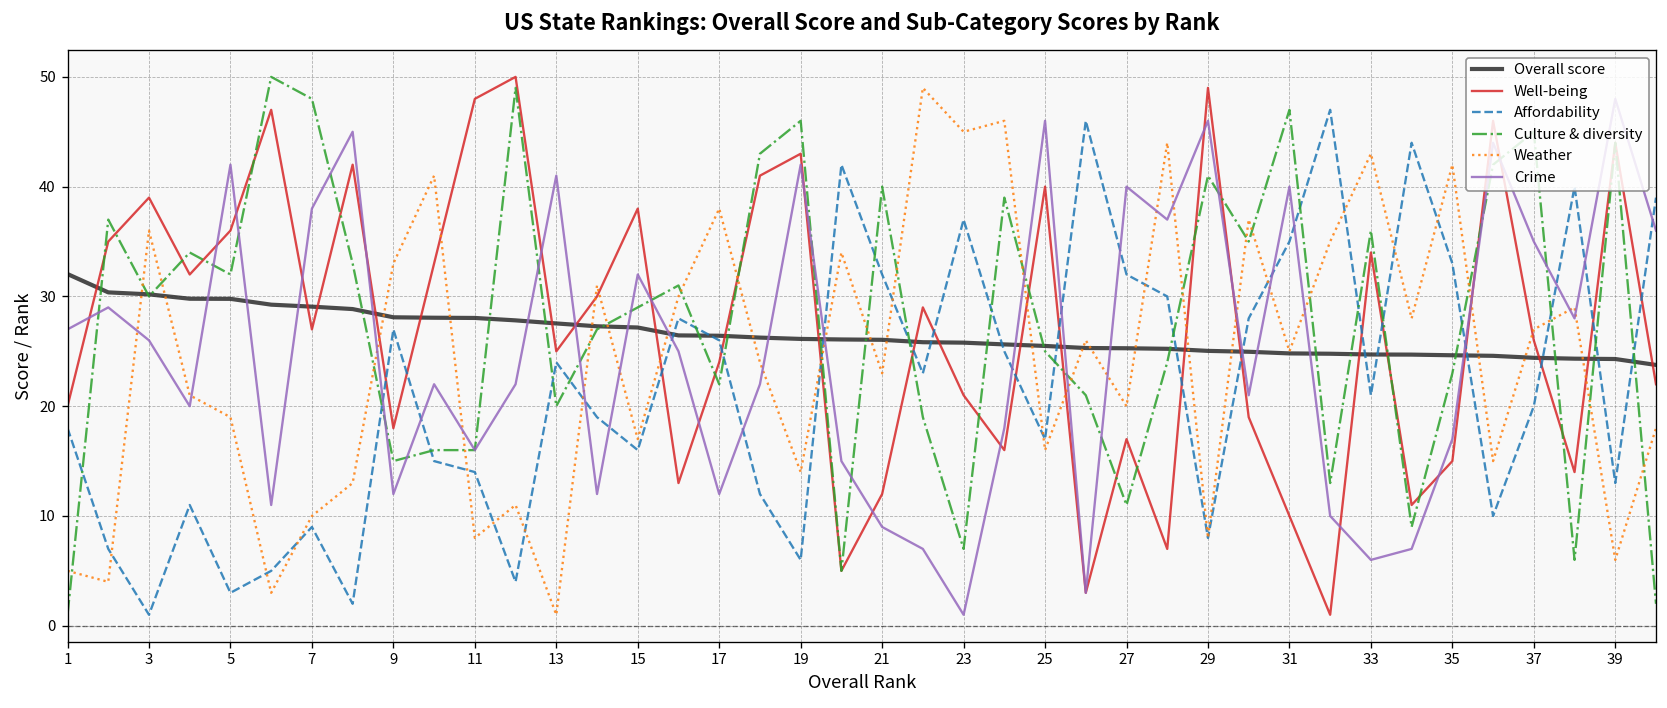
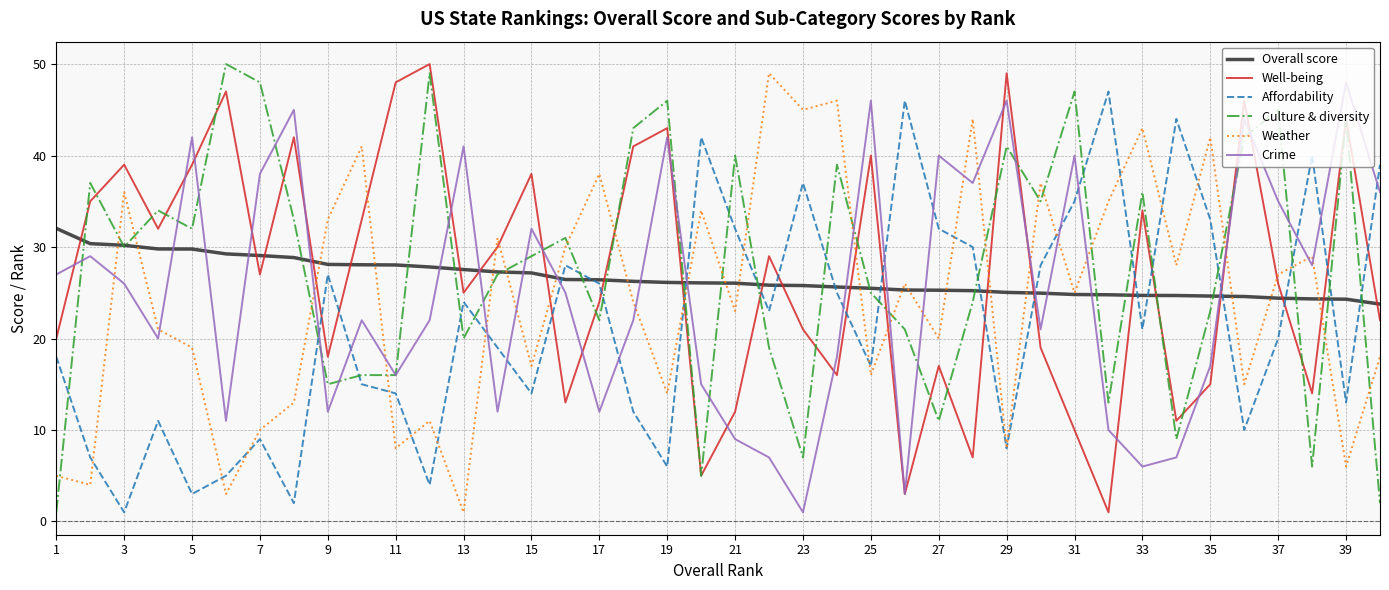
  {
    "Overall score": {
      "1": 32,
      "5": 30,
      "7": 29,
      "9": 28,
      "11": 28,
      "13": 28,
      "15": 27,
      "17": 26,
      "19": 26,
      "21": 26,
      "23": 26,
      "25": 25,
      "27": 25,
      "29": 25,
      "33": 25,
      "35": 25,
      "37": 24,
      "39": 24
    },
    "Well-being": {
      "1": 20,
      "3": 39,
-     "5": 36,
+     "5": 39,
      "7": 27,
      "9": 18,
      "11": 48,
      "13": 25,
      "15": 38,
      "17": 24,
      "19": 43,
      "21": 12,
      "23": 21,
      "25": 40,
      "27": 17,
      "29": 49,
      "31": 10,
      "33": 34,
      "35": 15,
      "37": 26
    },
    "Affordability": {
      "1": 18,
      "3": 1,
      "5": 3,
      "7": 9,
      "9": 27,
      "11": 14,
      "13": 24,
-     "15": 16,
+     "15": 14,
      "17": 26,
      "19": 6,
      "21": 32,
      "23": 37,
      "25": 17,
      "27": 32,
      "31": 35,
      "33": 21,
      "35": 33,
      "37": 20,
      "39": 13
    },
    "Culture & diversity": {
      "1": 1,
      "5": 32,
      "7": 48,
      "9": 15,
      "13": 20,
      "15": 29,
      "17": 22,
      "19": 46,
      "21": 40,
      "23": 7,
      "25": 25,
      "27": 11,
      "29": 41,
      "31": 47,
      "33": 36,
      "35": 23
    },
    "Weather": {
      "1": 5,
      "3": 36,
      "5": 19,
      "7": 10,
      "9": 33,
      "11": 8,
      "13": 1,
      "15": 17,
      "17": 38,
      "19": 14,
      "21": 23,
      "23": 45,
      "25": 16,
      "27": 20,
      "33": 43,
      "35": 42,
      "37": 27,
      "39": 6
    },
    "Crime": {
      "1": 27,
      "3": 26,
      "5": 42,
      "7": 38,
      "9": 12,
      "13": 41,
      "15": 32,
      "17": 12,
      "19": 42,
      "21": 9,
      "23": 1,
      "25": 46,
      "27": 40,
      "29": 46,
      "31": 40,
      "33": 6,
      "35": 17,
      "37": 35
    }
  }
